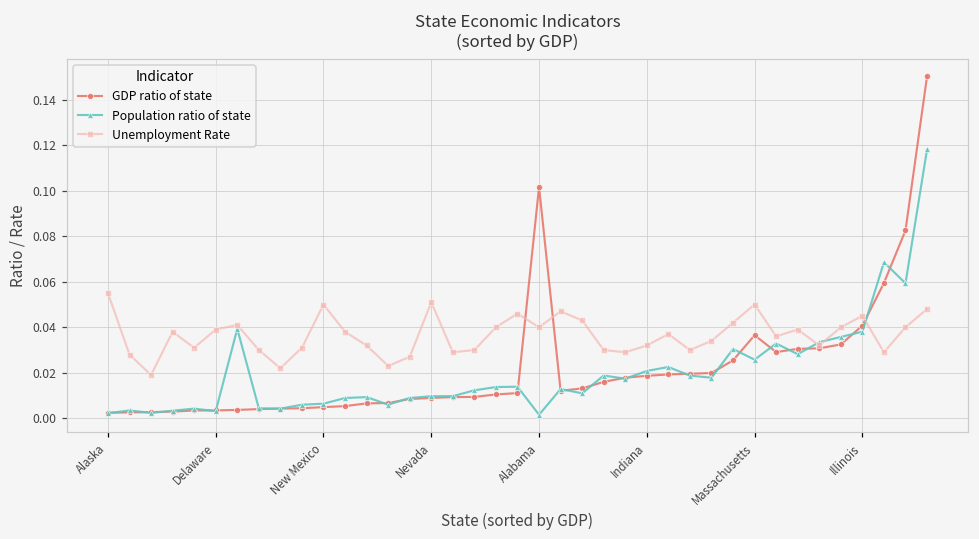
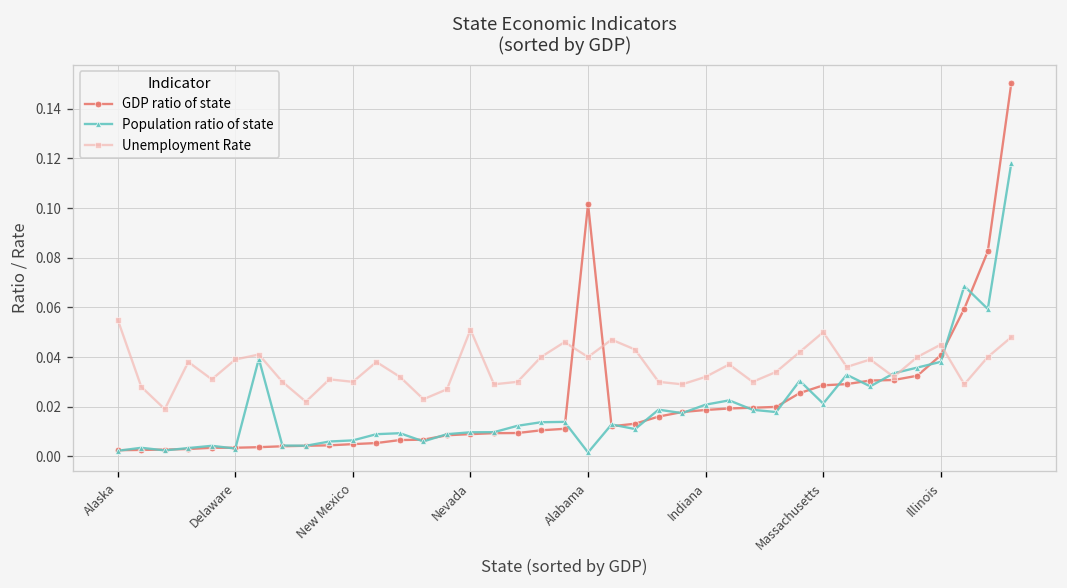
  {
    "GDP ratio of state": {
      "New Mexico": 0.005,
      "Alabama": 0.102,
-     "Massachusetts": 0.036
+     "Massachusetts": 0.029
    },
    "Population ratio of state": {
      "New Mexico": 0.006,
      "Alabama": 0.002,
-     "Massachusetts": 0.026
+     "Massachusetts": 0.021
    },
    "Unemployment Rate": {
-     "New Mexico": 0.05,
+     "New Mexico": 0.03,
      "Alabama": 0.04,
      "Massachusetts": 0.05
    }
  }
